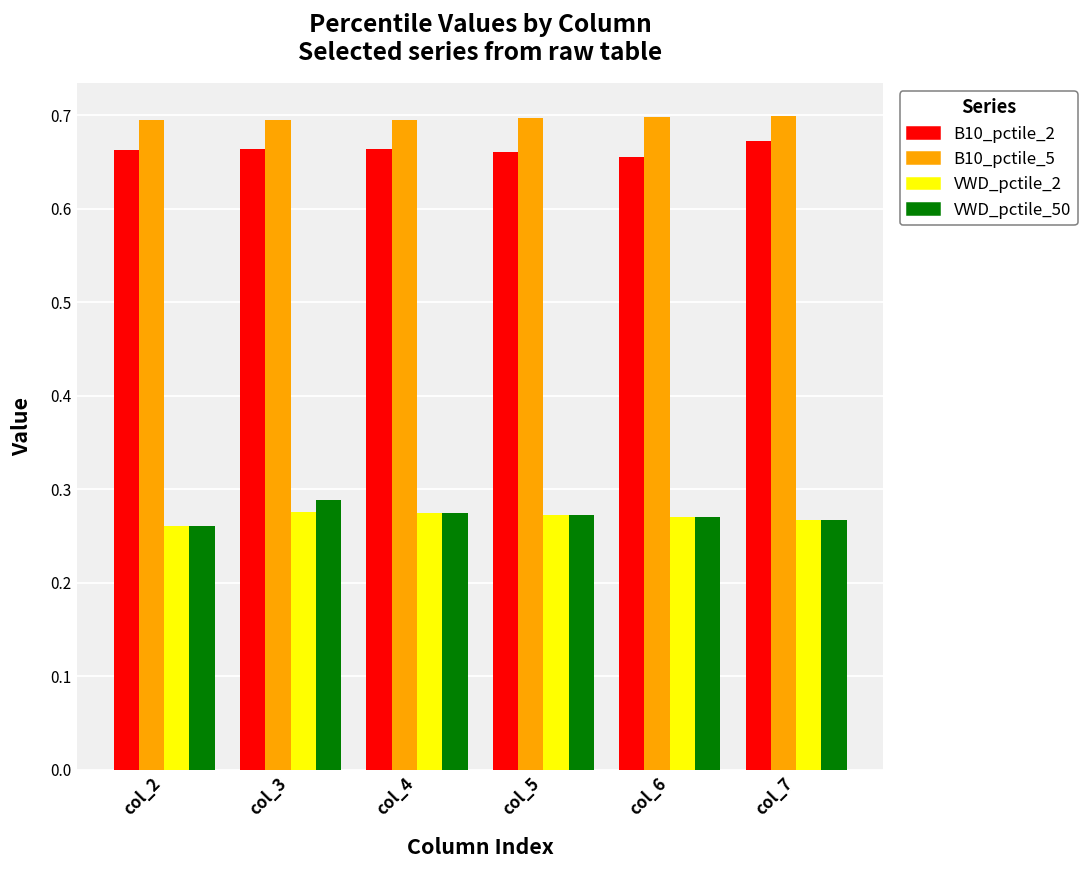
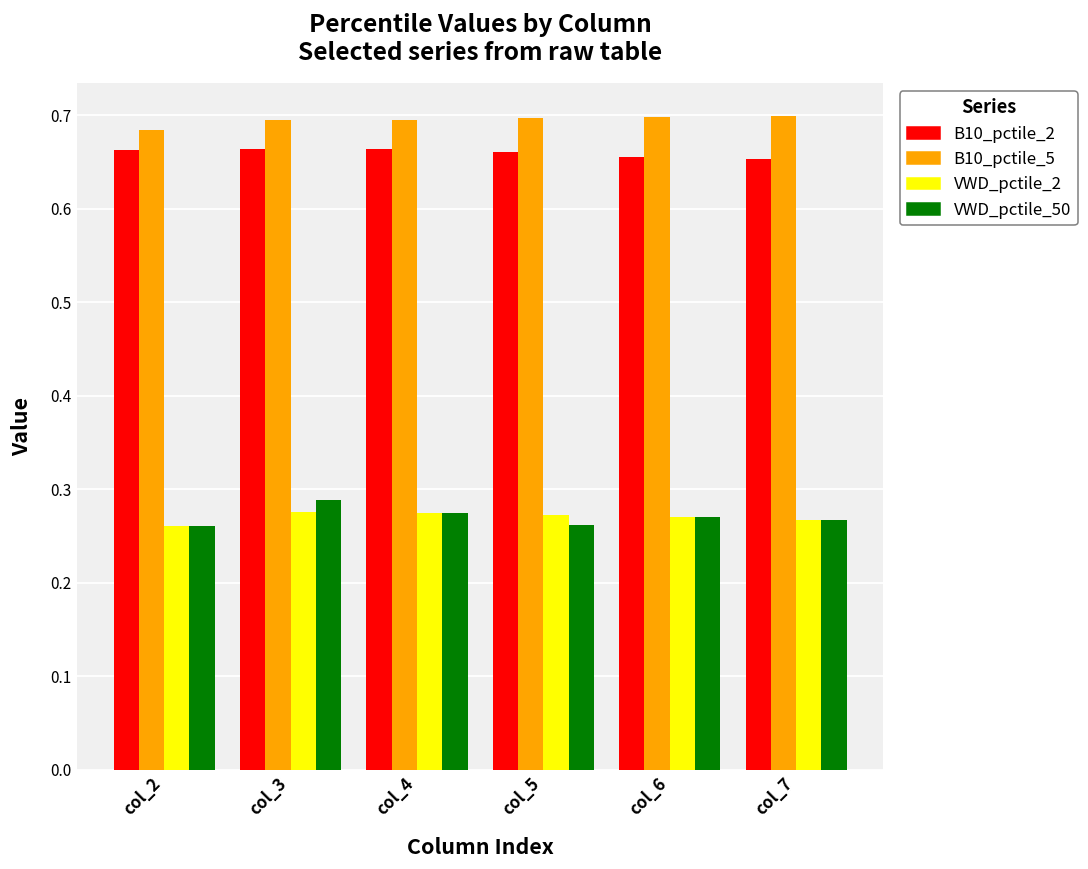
  {
    "B10_pctile_2": {
      "col_2": 0.66,
      "col_3": 0.66,
      "col_4": 0.66,
      "col_5": 0.66,
      "col_6": 0.66,
-     "col_7": 0.67
+     "col_7": 0.65
    },
    "B10_pctile_5": {
-     "col_2": 0.69,
+     "col_2": 0.68,
      "col_3": 0.69,
      "col_4": 0.70,
      "col_5": 0.70,
      "col_6": 0.70,
      "col_7": 0.70
    },
    "VWD_pctile_2": {
      "col_2": 0.26,
      "col_3": 0.28,
      "col_4": 0.27,
      "col_5": 0.27,
      "col_6": 0.27,
      "col_7": 0.27
    },
    "VWD_pctile_50": {
      "col_2": 0.26,
      "col_3": 0.29,
      "col_4": 0.27,
-     "col_5": 0.27,
+     "col_5": 0.26,
      "col_6": 0.27,
      "col_7": 0.27
    }
  }
